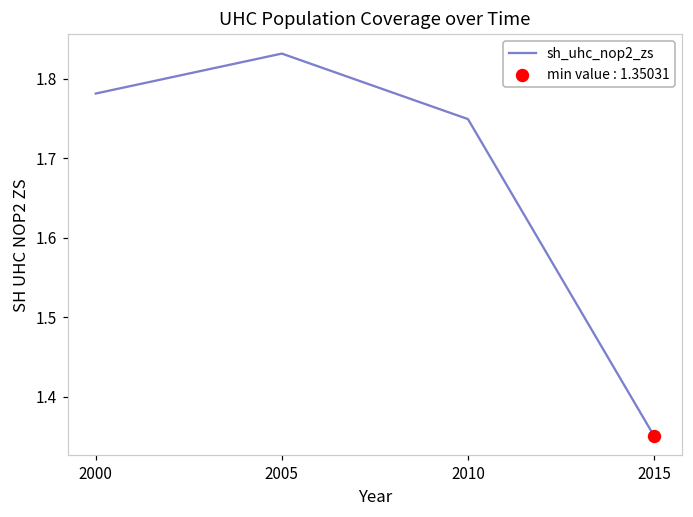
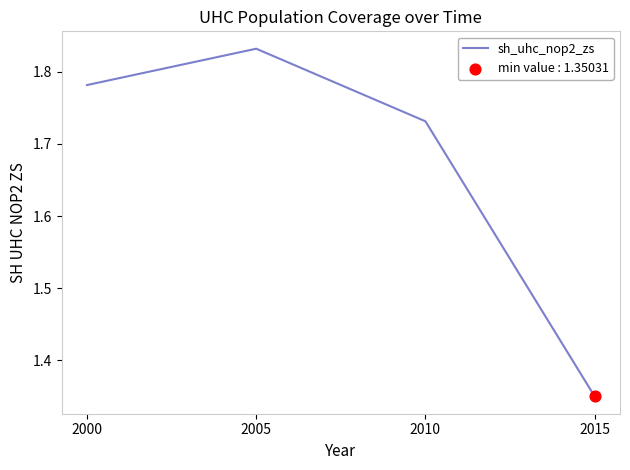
  {
    "sh_uhc_nop2_zs": {
      "2000": 1.78,
      "2005": 1.83,
-     "2010": 1.75
+     "2010": 1.73
    }
  }
